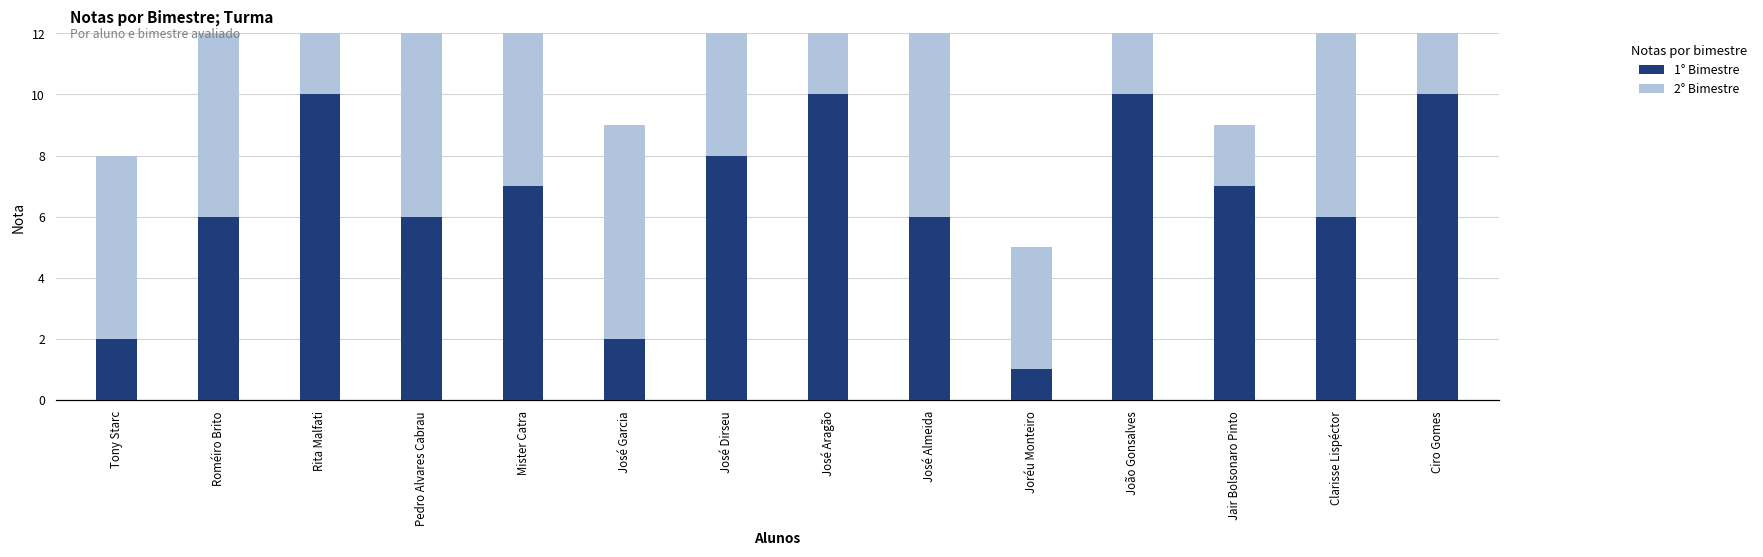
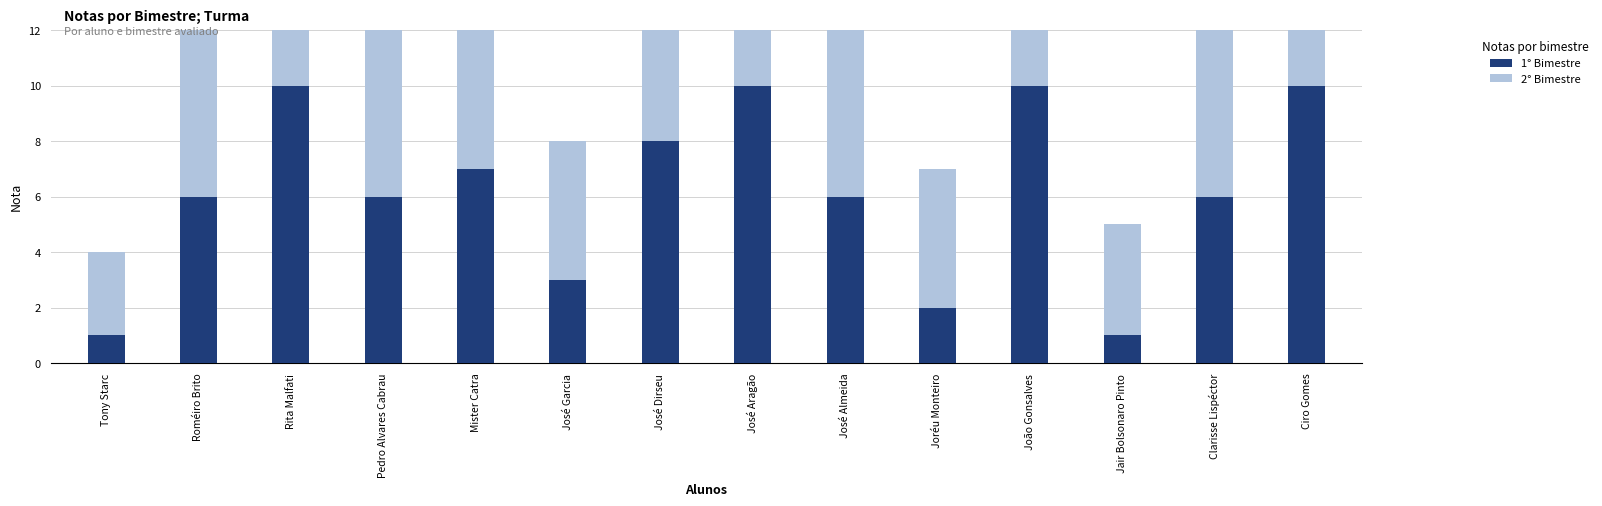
  {
    "1° Bimestre": {
-     "Tony Starc": 2,
+     "Tony Starc": 1,
      "Roméiro Brito": 6,
      "Rita Malfati": 10,
      "Pedro Alvares Cabrau": 6,
      "Mister Catra": 7,
-     "José Garcia": 2,
+     "José Garcia": 3,
      "José Dirseu": 8,
      "José Aragão": 10,
      "José Almeida": 6,
-     "Joréu Monteiro": 1,
+     "Joréu Monteiro": 2,
      "João Gonsalves": 10,
-     "Jair Bolsonaro Pinto": 7,
+     "Jair Bolsonaro Pinto": 1,
      "Clarisse Lispéctor": 6,
      "Ciro Gomes": 10
    },
    "2° Bimestre": {
-     "Tony Starc": 6,
-     "José Garcia": 7,
-     "Joréu Monteiro": 4,
-     "Jair Bolsonaro Pinto": 2
+     "Tony Starc": 3,
+     "José Garcia": 5,
+     "Joréu Monteiro": 5,
+     "Jair Bolsonaro Pinto": 4
    }
  }
